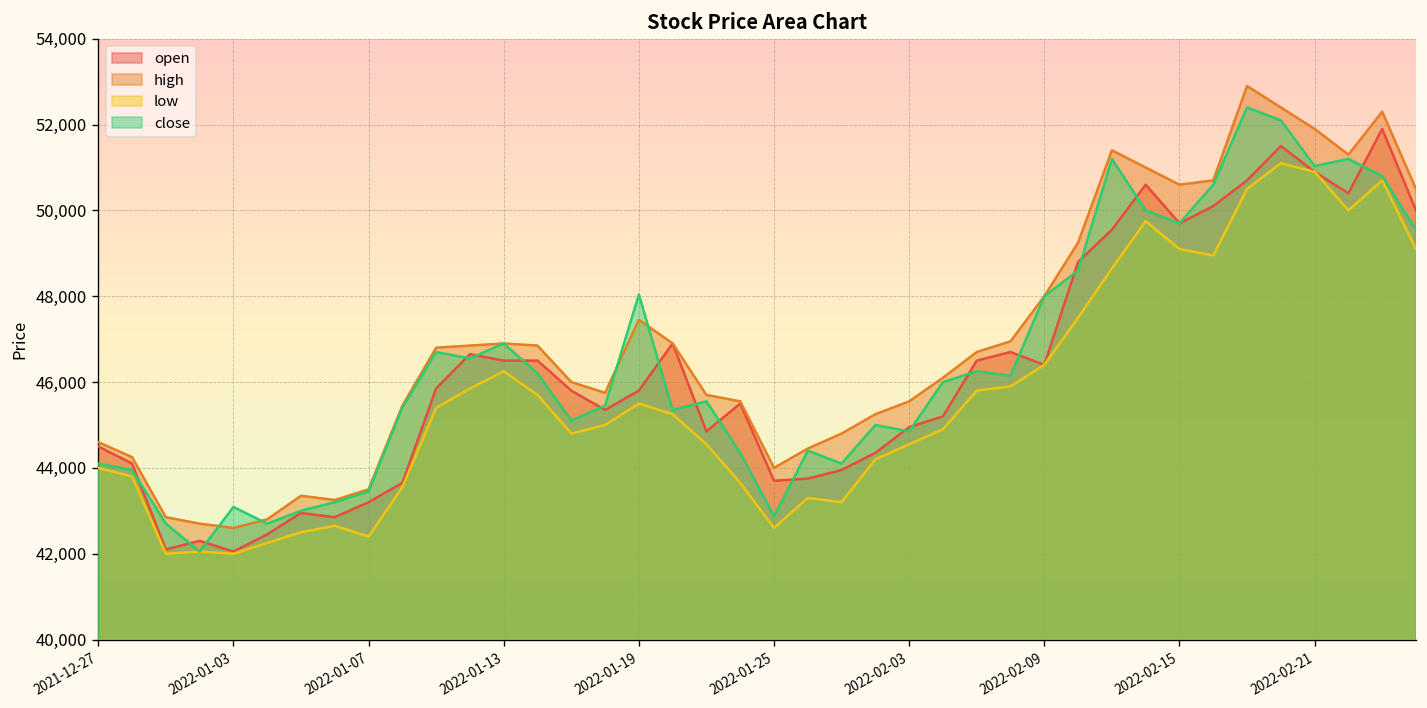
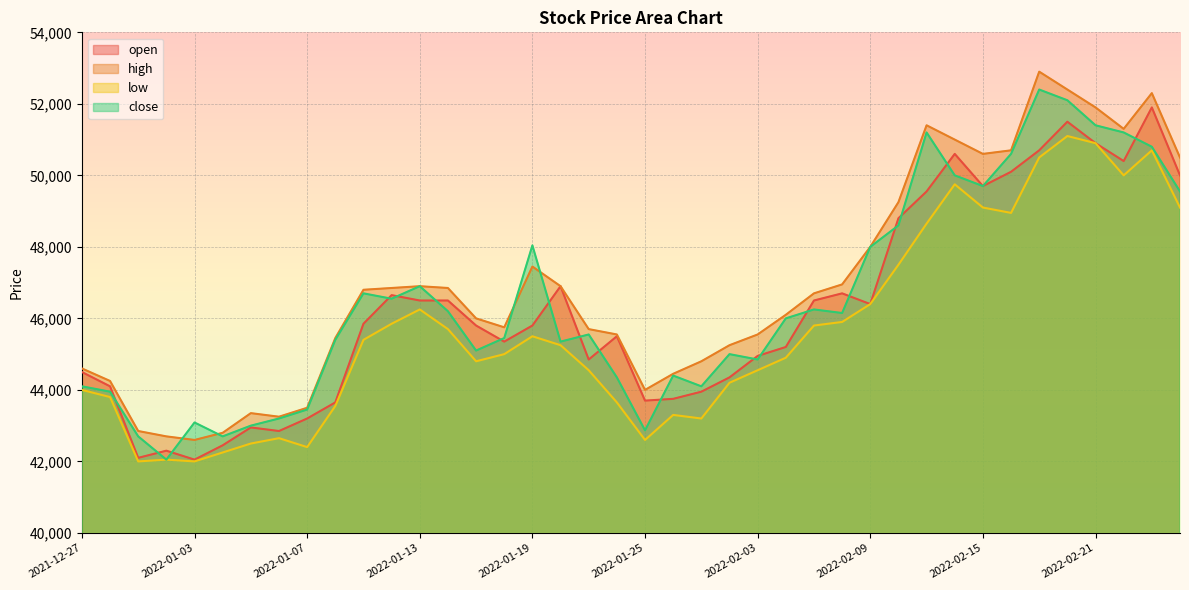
  {
    "close": {
      "2021-12-27": "44,100",
      "2022-01-03": "43,100",
      "2022-01-19": "48,000",
      "2022-01-25": "42,900",
      "2022-02-03": "44,900",
-     "2022-02-21": "51,000"
+     "2022-02-21": "51,400"
    }
  }
